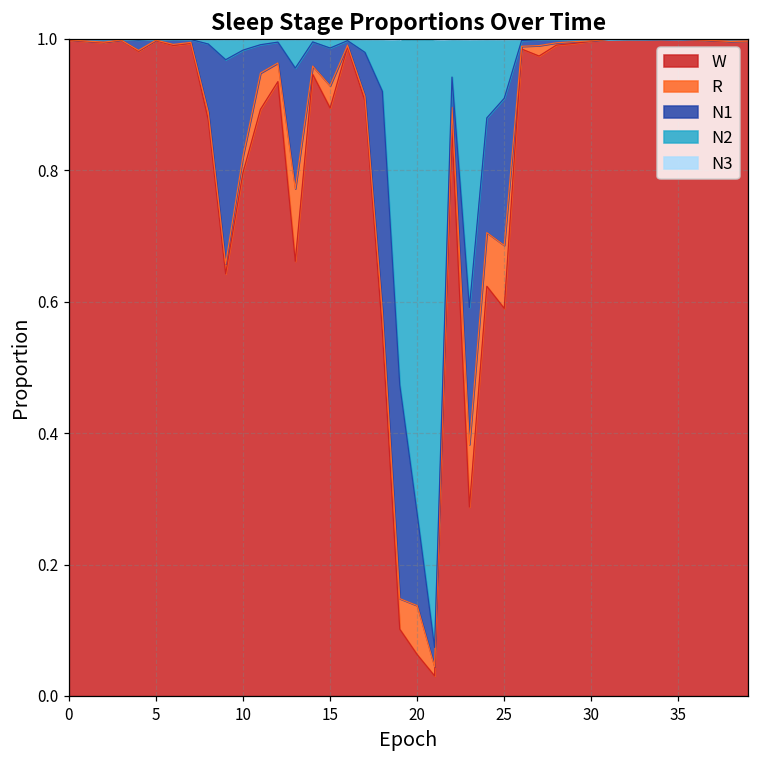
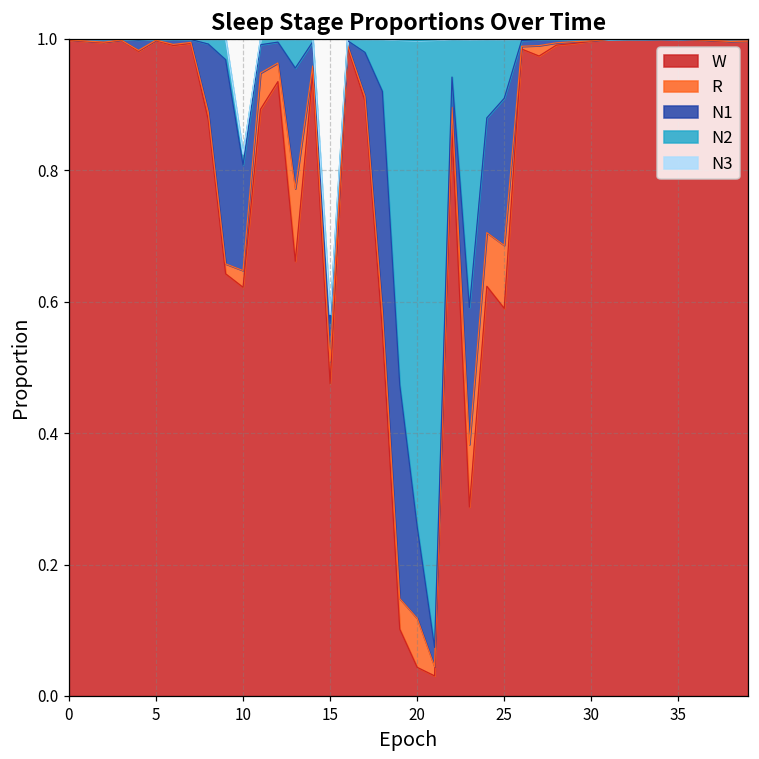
  {
    "W": {
-     "10": 0.80,
-     "15": 0.89,
-     "20": 0.06,
+     "10": 0.62,
+     "15": 0.48,
+     "20": 0.04,
      "25": 0.59
    },
    "R": {
      "10": 0.03,
      "15": 0.03,
      "20": 0.07,
      "25": 0.10
    },
    "N1": {
      "10": 0.16,
      "15": 0.06,
      "20": 0.14,
      "25": 0.22
    }
  }
